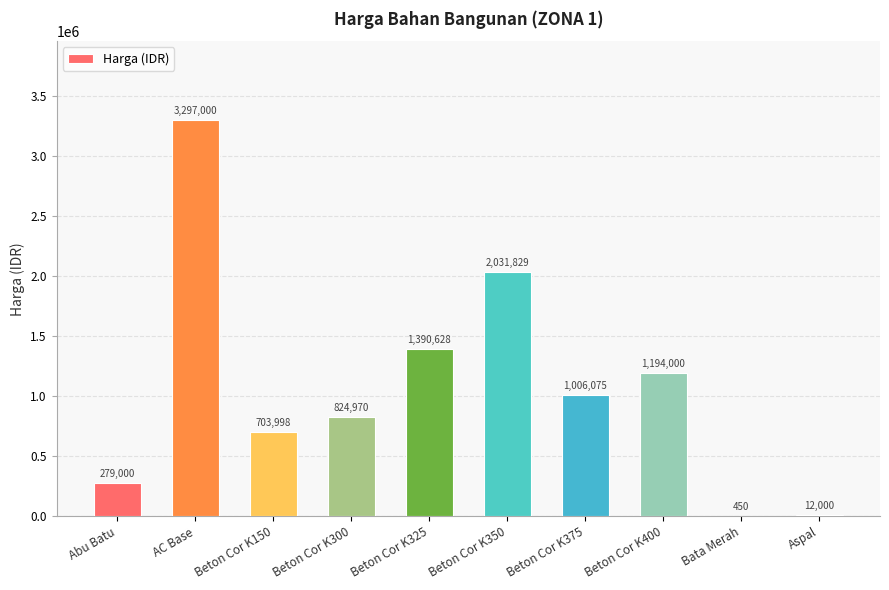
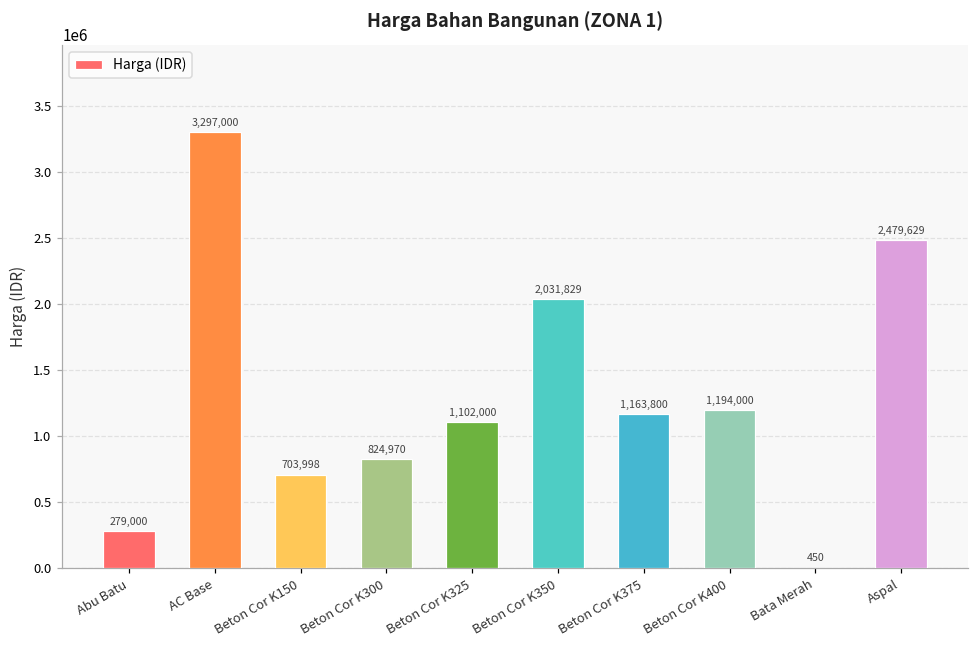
  {
    "Abu Batu": "279,000",
    "AC Base": "3,297,000",
    "Beton Cor K150": "703,998",
    "Beton Cor K300": "824,970",
-   "Beton Cor K325": "1,390,628",
+   "Beton Cor K325": "1,102,000",
    "Beton Cor K350": "2,031,829",
-   "Beton Cor K375": "1,006,075",
+   "Beton Cor K375": "1,163,800",
    "Beton Cor K400": "1,194,000",
    "Bata Merah": "450",
-   "Aspal": "12,000"
+   "Aspal": "2,479,629"
  }
